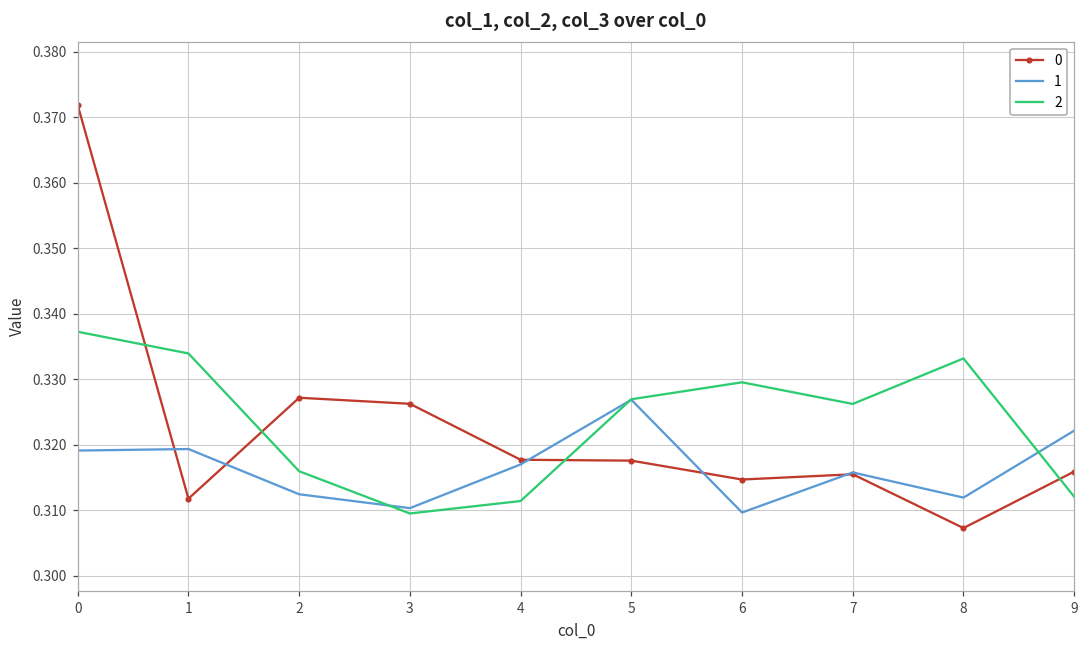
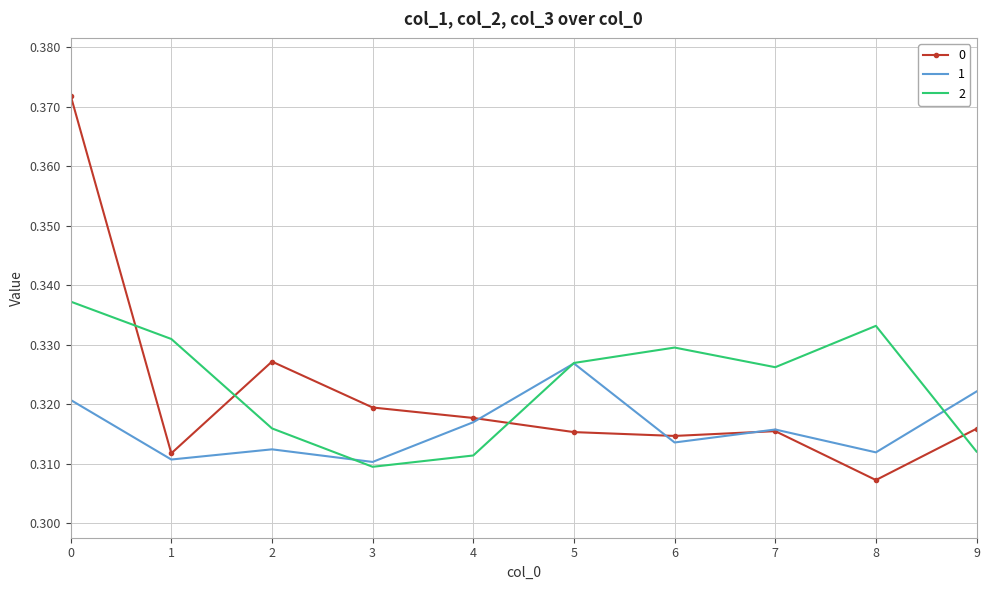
  {
    "0": {
      "0": 0.372,
      "1": 0.312,
      "2": 0.327,
-     "3": 0.326,
+     "3": 0.319,
      "4": 0.318,
-     "5": 0.318,
+     "5": 0.315,
      "6": 0.315,
      "8": 0.307,
      "9": 0.316
    },
    "1": {
-     "0": 0.319,
-     "1": 0.319,
+     "0": 0.321,
+     "1": 0.311,
      "2": 0.312,
      "3": 0.310,
      "4": 0.317,
-     "6": 0.310,
+     "6": 0.314,
      "8": 0.312,
      "9": 0.322
    },
    "2": {
      "0": 0.337,
-     "1": 0.334,
+     "1": 0.331,
      "2": 0.316,
      "3": 0.309,
      "4": 0.311,
      "6": 0.330,
      "7": 0.326,
      "8": 0.333,
      "9": 0.312
    }
  }
